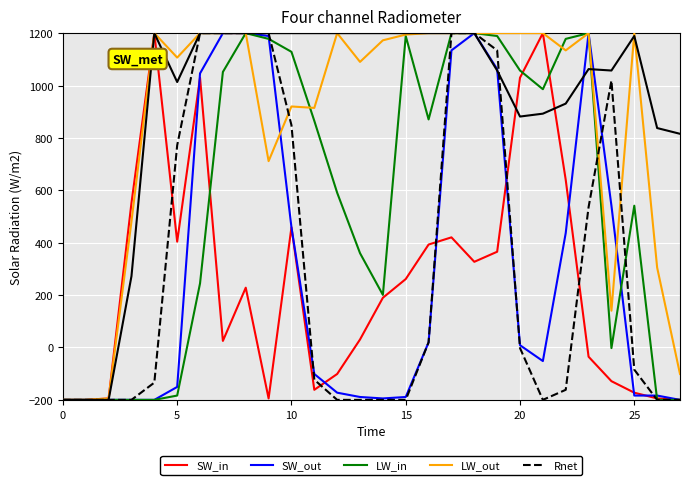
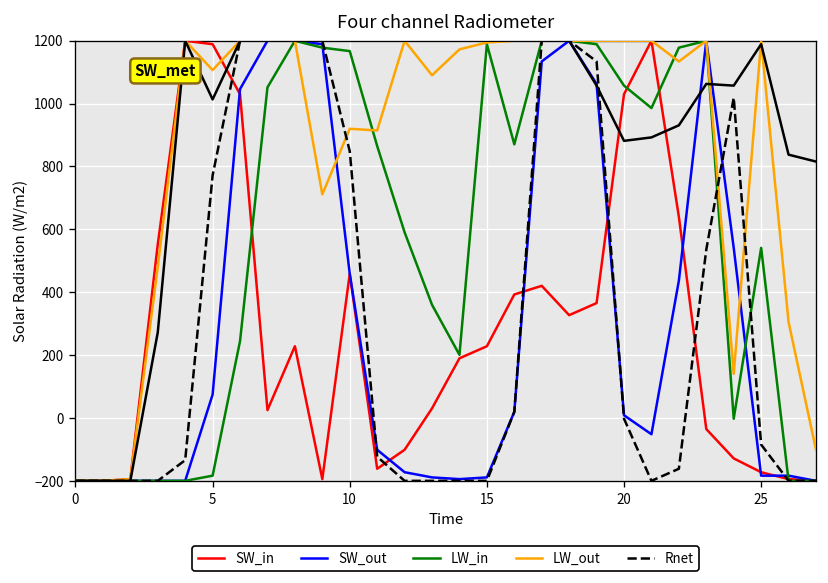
  {
    "SW_in": {
-     "5": 400,
-     "15": 260,
+     "5": 1190,
+     "15": 230,
      "20": 1030,
      "25": -170
    },
    "SW_out": {
-     "5": -150,
+     "5": 70,
      "15": -190,
      "20": 10,
      "25": -180
    },
    "LW_in": {
      "5": -180,
-     "10": 1130,
+     "10": 1170,
      "20": 1060,
      "25": 540
    },
    "LW_out": {
      "5": 1110,
      "10": 920,
      "20": 1200,
      "25": 1200
    }
  }
